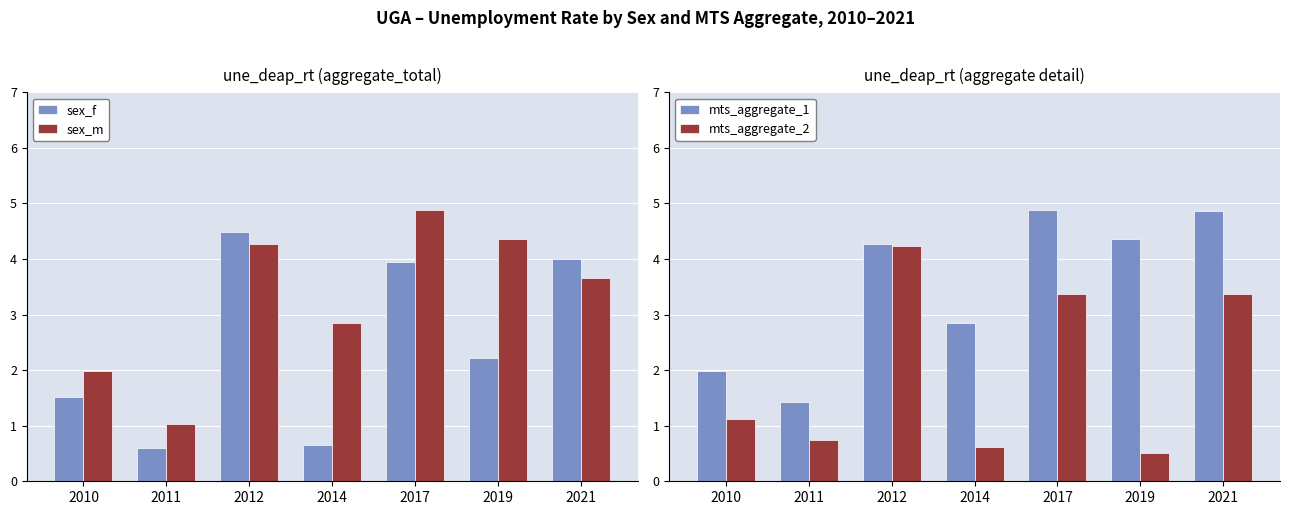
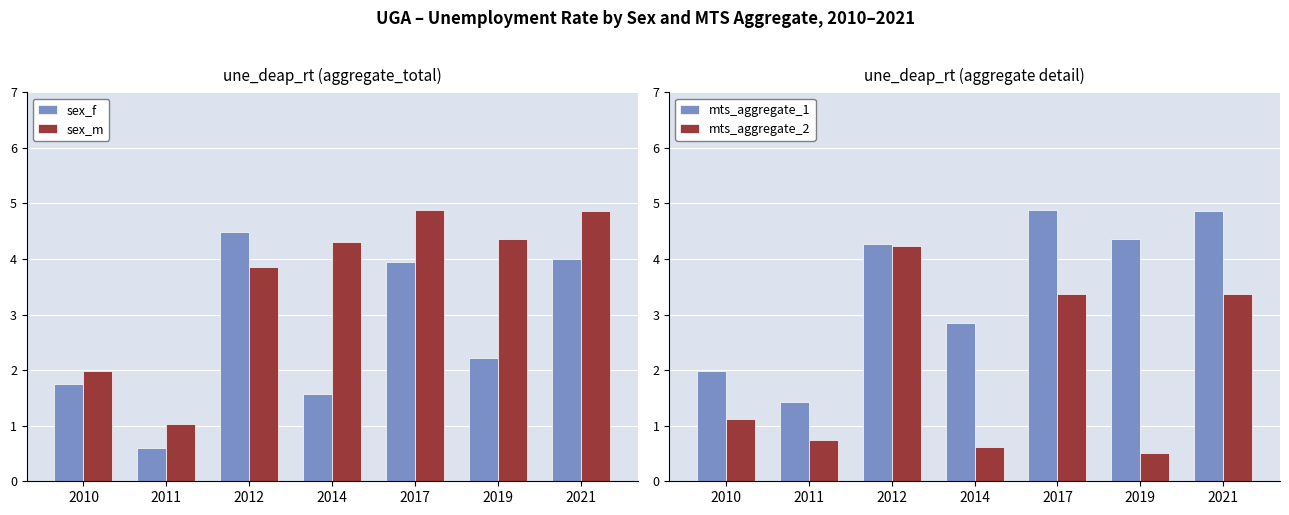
  {
    "une_deap_rt (aggregate_total)": {
      "sex_f": {
-       "2010": 1.5,
+       "2010": 1.7,
        "2011": 0.6,
        "2012": 4.5,
-       "2014": 0.7,
+       "2014": 1.6,
        "2017": 3.9,
        "2019": 2.2,
        "2021": 4.0
      },
      "sex_m": {
        "2010": 2.0,
        "2011": 1.0,
-       "2012": 4.3,
-       "2014": 2.8,
+       "2012": 3.9,
+       "2014": 4.3,
        "2017": 4.9,
        "2019": 4.4,
-       "2021": 3.7
+       "2021": 4.9
      }
    },
    "une_deap_rt (aggregate detail)": {
      "mts_aggregate_1": {
        "2010": 2.0,
        "2011": 1.4,
        "2012": 4.3,
        "2014": 2.8,
        "2017": 4.9,
        "2019": 4.4,
        "2021": 4.9
      },
      "mts_aggregate_2": {
        "2010": 1.1,
        "2011": 0.7,
        "2012": 4.2,
        "2014": 0.6,
        "2017": 3.4,
        "2019": 0.5,
        "2021": 3.4
      }
    }
  }
